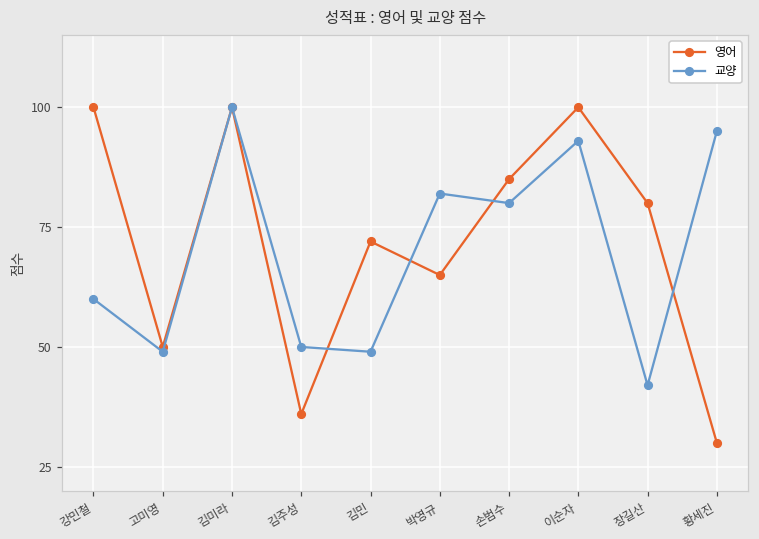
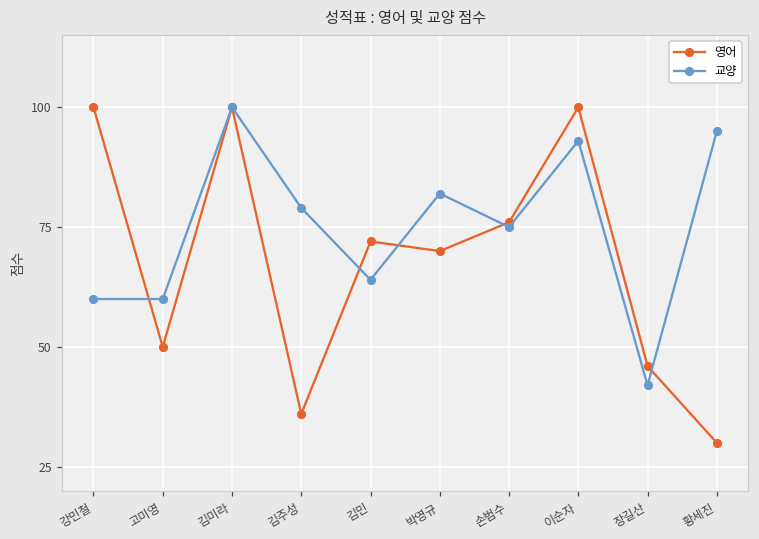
  {
    "영어": {
      "강민철": 100,
      "고미영": 50,
      "김주성": 36,
      "김민": 72,
-     "박영규": 65,
-     "손범수": 85,
+     "박영규": 70,
+     "손범수": 76,
      "이순자": 100,
-     "장길산": 80,
+     "장길산": 46,
      "황세진": 30
    },
    "교양": {
      "강민철": 60,
-     "고미영": 49,
-     "김주성": 50,
-     "김민": 49,
+     "고미영": 60,
+     "김주성": 79,
+     "김민": 64,
      "박영규": 82,
-     "손범수": 80,
+     "손범수": 75,
      "이순자": 93,
      "장길산": 42,
      "황세진": 95
    }
  }
